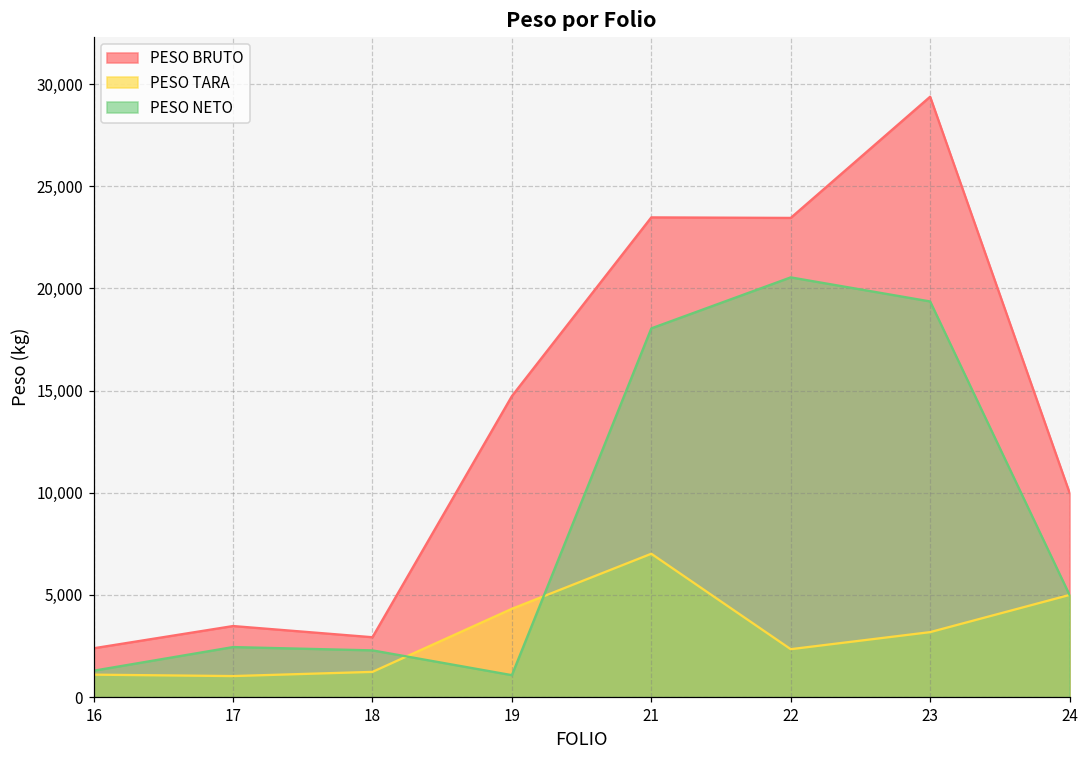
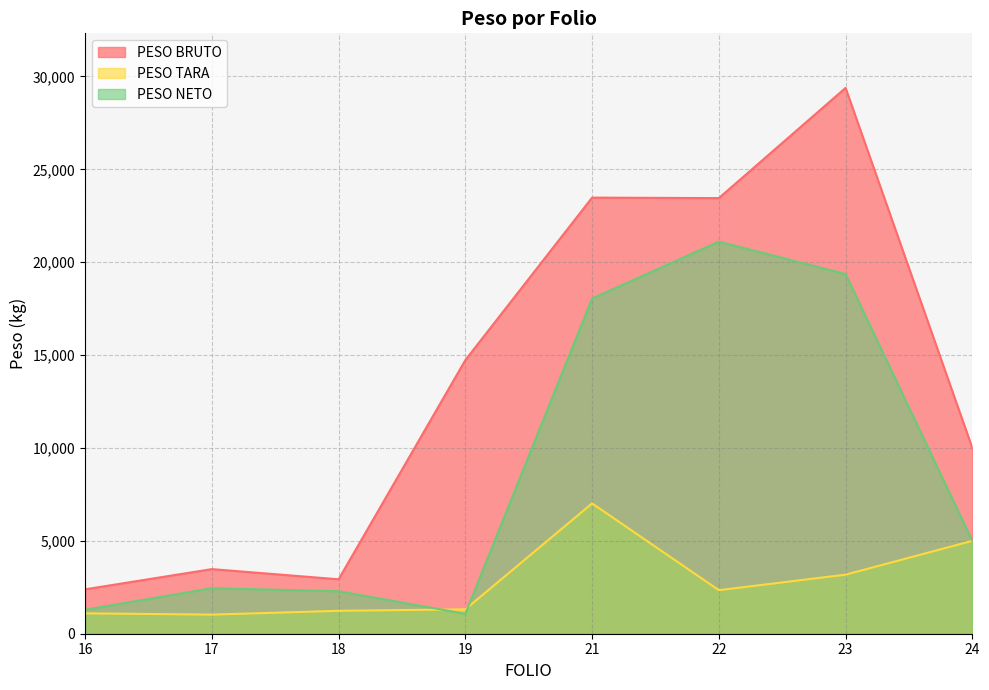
  {
    "PESO BRUTO": {
      "16": "2,400",
      "17": "3,500",
      "18": "2,900",
      "19": "14,700",
      "21": "23,500",
      "22": "23,500",
      "23": "29,400",
      "24": "10,000"
    },
    "PESO TARA": {
      "16": "1,100",
      "17": "1,000",
      "18": "1,200",
-     "19": "4,300",
+     "19": "1,300",
      "21": "7,000",
      "22": "2,300",
      "23": "3,200"
    },
    "PESO NETO": {
      "16": "1,300",
      "17": "2,400",
      "18": "2,300",
      "19": "1,100",
      "21": "18,000",
-     "22": "20,500",
+     "22": "21,100",
      "23": "19,400"
    }
  }
